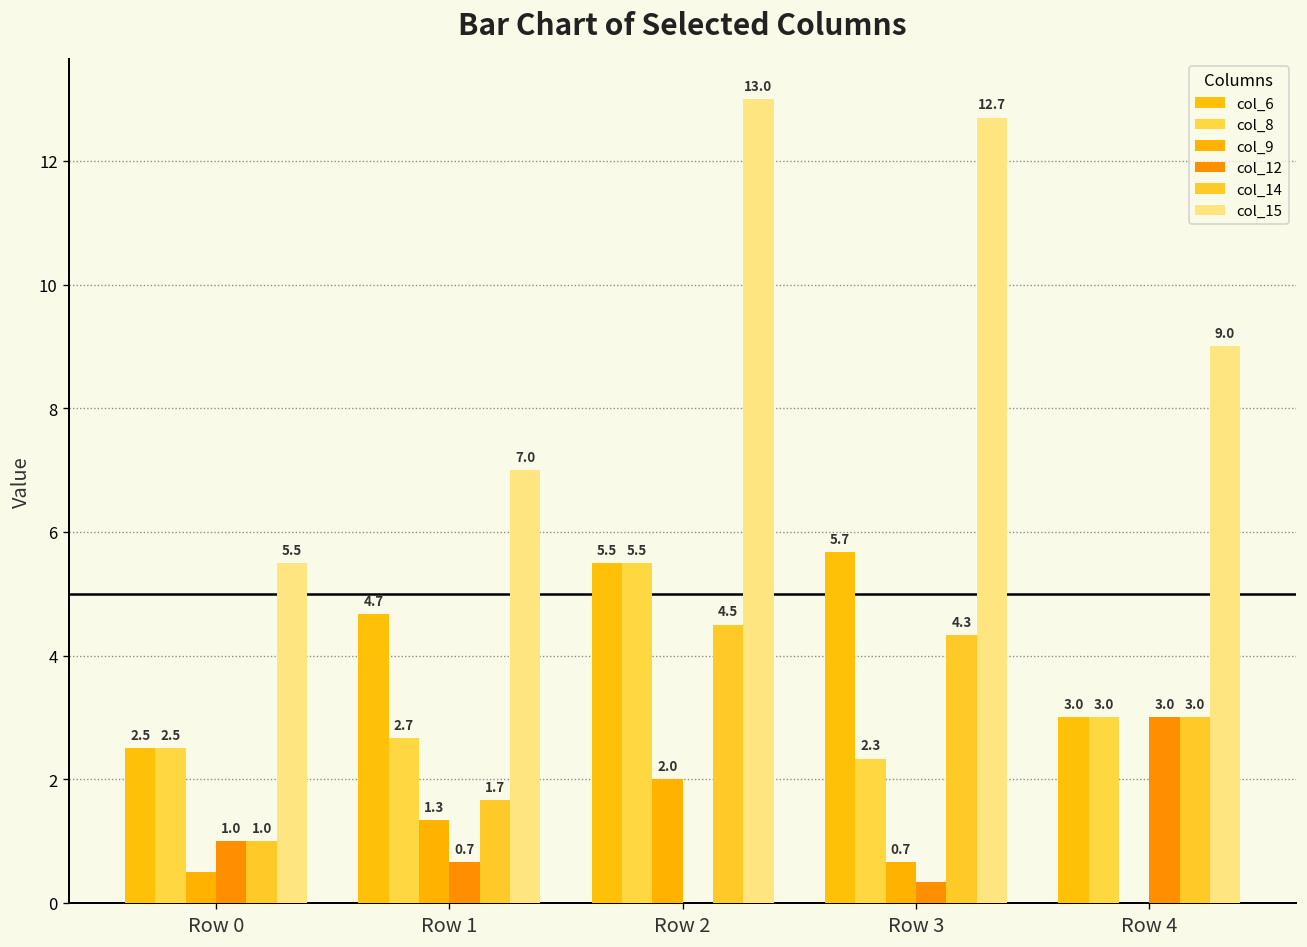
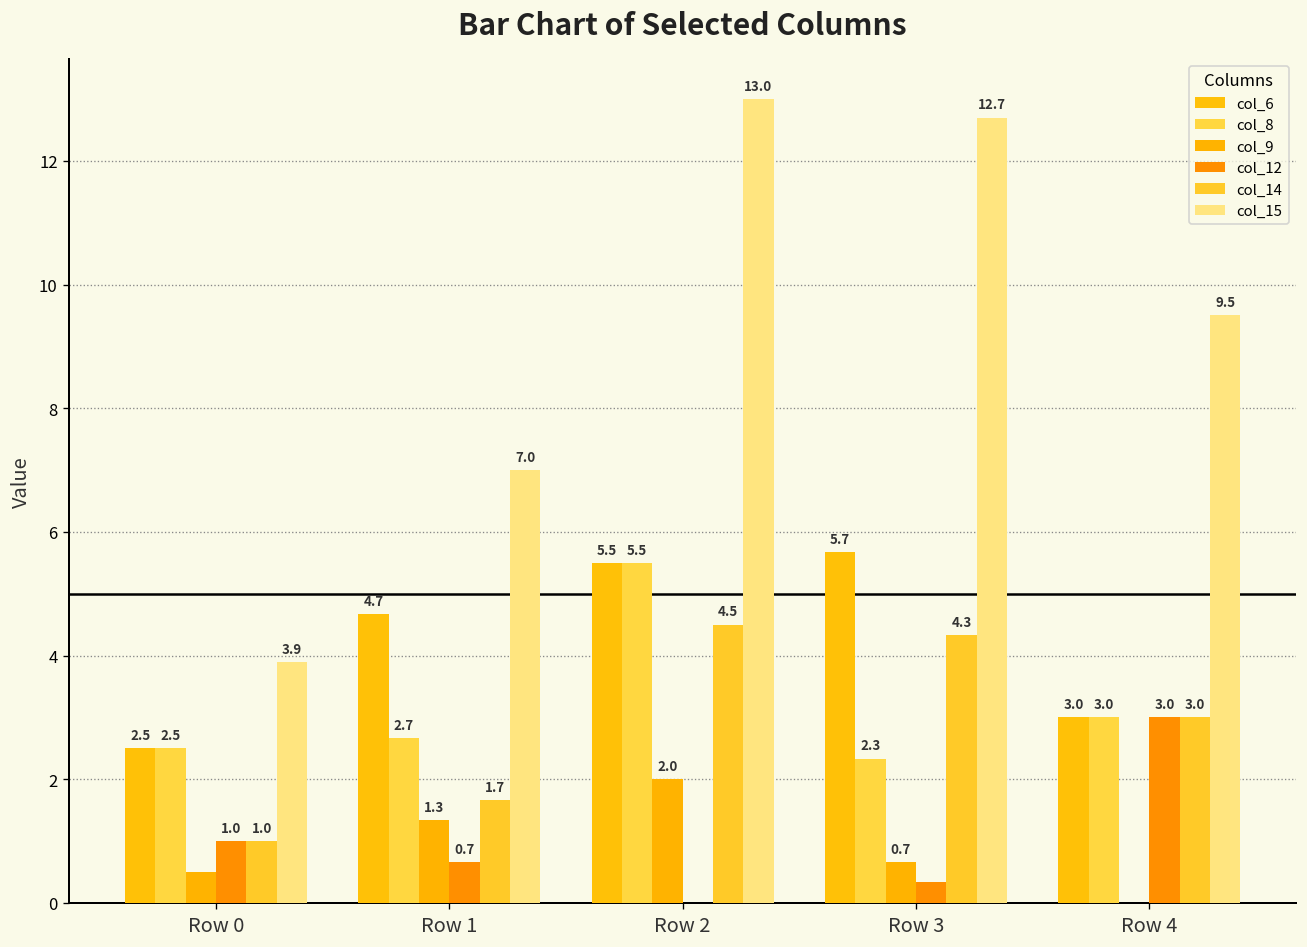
  {
    "col_15": {
-     "Row 0": 5.5,
+     "Row 0": 3.9,
      "Row 1": 7.0,
      "Row 2": 13.0,
      "Row 3": 12.7,
-     "Row 4": 9.0
+     "Row 4": 9.5
    }
  }
